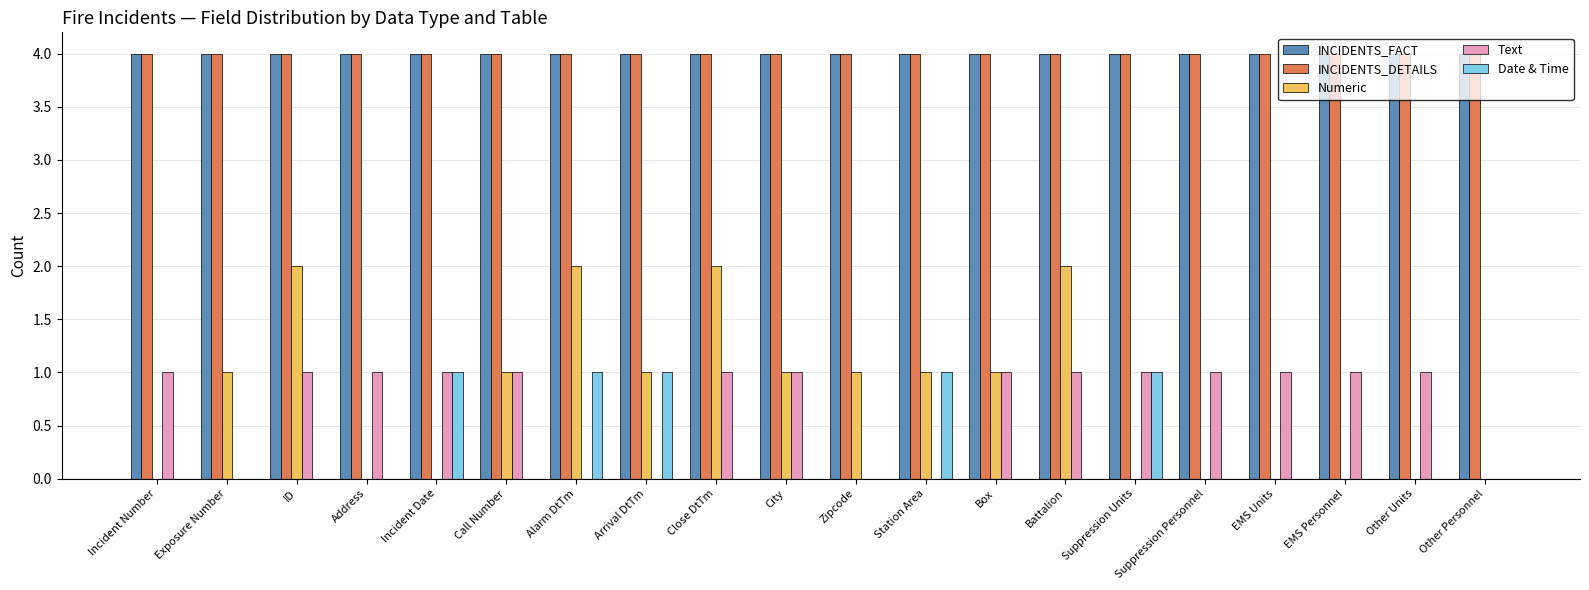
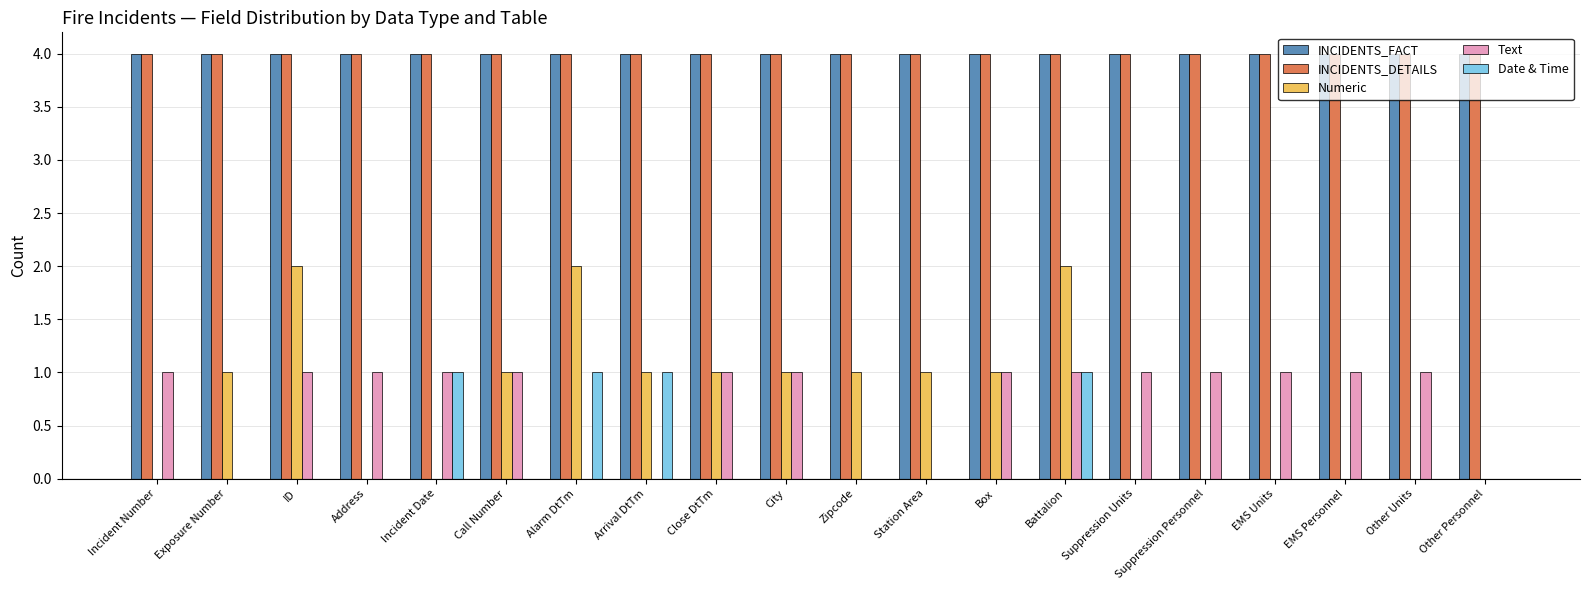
  {
    "INCIDENTS_FACT": {
      "Incident Number": 4,
      "Exposure Number": 4,
      "ID": 4,
      "Address": 4,
      "Incident Date": 4,
      "Call Number": 4,
      "Alarm DtTm": 4,
      "Arrival DtTm": 4,
      "Close DtTm": 4,
      "City": 4,
      "Zipcode": 4,
      "Station Area": 4,
      "Box": 4,
      "Battalion": 4,
      "Suppression Units": 4,
      "Suppression Personnel": 4,
      "EMS Units": 4
    },
    "INCIDENTS_DETAILS": {
      "Incident Number": 4,
      "Exposure Number": 4,
      "ID": 4,
      "Address": 4,
      "Incident Date": 4,
      "Call Number": 4,
      "Alarm DtTm": 4,
      "Arrival DtTm": 4,
      "Close DtTm": 4,
      "City": 4,
      "Zipcode": 4,
      "Station Area": 4,
      "Box": 4,
      "Battalion": 4,
      "Suppression Units": 4,
      "Suppression Personnel": 4,
      "EMS Units": 4
    },
    "Numeric": {
      "Incident Number": 0,
      "Exposure Number": 1,
      "ID": 2,
      "Address": 0,
      "Incident Date": 0,
      "Call Number": 1,
      "Alarm DtTm": 2,
      "Arrival DtTm": 1,
-     "Close DtTm": 2,
+     "Close DtTm": 1,
      "City": 1,
      "Zipcode": 1,
      "Station Area": 1,
      "Box": 1,
      "Battalion": 2,
      "Suppression Units": 0,
      "Suppression Personnel": 0,
      "EMS Units": 0,
      "EMS Personnel": 0,
      "Other Units": 0,
      "Other Personnel": 0
    },
    "Text": {
      "Incident Number": 1,
      "Exposure Number": 0,
      "ID": 1,
      "Address": 1,
      "Incident Date": 1,
      "Call Number": 1,
      "Alarm DtTm": 0,
      "Arrival DtTm": 0,
      "Close DtTm": 1,
      "City": 1,
      "Zipcode": 0,
      "Station Area": 0,
      "Box": 1,
      "Battalion": 1,
      "Suppression Units": 1,
      "Suppression Personnel": 1,
      "EMS Units": 1,
      "EMS Personnel": 1,
      "Other Units": 1,
      "Other Personnel": 0
    },
    "Date & Time": {
      "Incident Number": 0,
      "Exposure Number": 0,
      "ID": 0,
      "Address": 0,
      "Incident Date": 1,
      "Call Number": 0,
      "Alarm DtTm": 1,
      "Arrival DtTm": 1,
      "Close DtTm": 0,
      "City": 0,
      "Zipcode": 0,
-     "Station Area": 1,
+     "Station Area": 0,
      "Box": 0,
-     "Battalion": 0,
-     "Suppression Units": 1,
+     "Battalion": 1,
+     "Suppression Units": 0,
      "Suppression Personnel": 0,
      "EMS Units": 0,
      "EMS Personnel": 0,
      "Other Units": 0,
      "Other Personnel": 0
    }
  }
